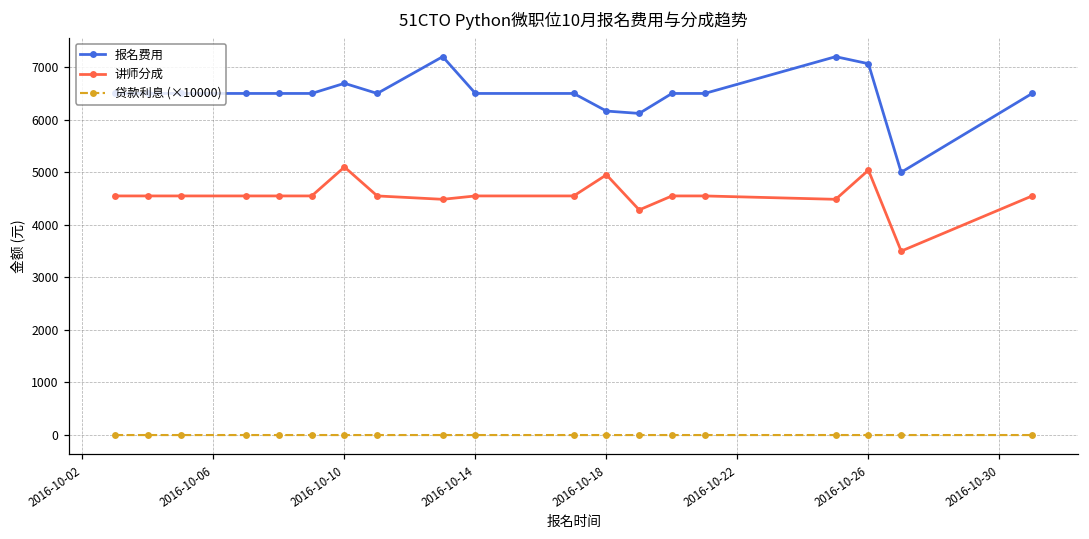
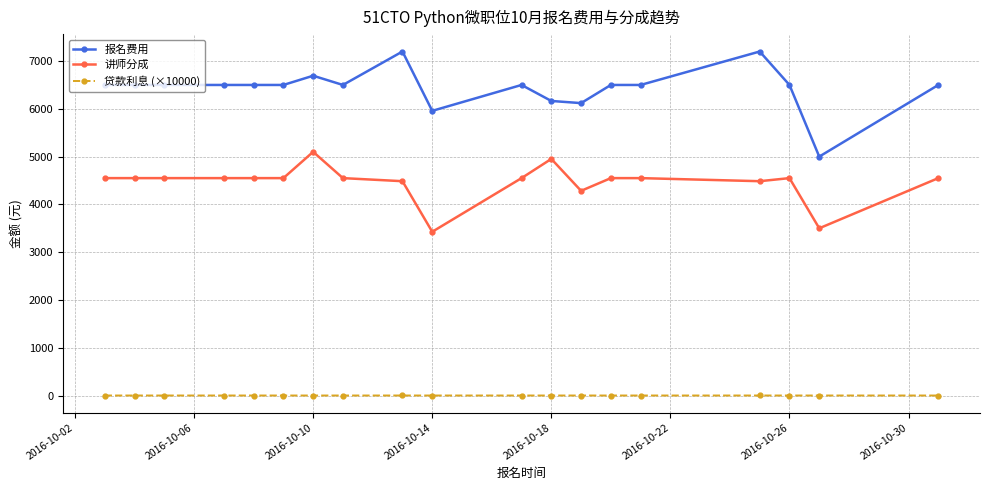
  {
    "报名费用": {
      "2016-10-10": 6700,
-     "2016-10-14": 6500,
+     "2016-10-14": 6000,
      "2016-10-18": 6200,
-     "2016-10-26": 7100
+     "2016-10-26": 6500
    },
    "讲师分成": {
      "2016-10-10": 5100,
-     "2016-10-14": 4600,
+     "2016-10-14": 3400,
      "2016-10-18": 5000,
-     "2016-10-26": 5000
+     "2016-10-26": 4600
    },
    "贷款利息 (×10000)": {
      "2016-10-10": 0,
      "2016-10-14": 0,
      "2016-10-18": 0,
      "2016-10-26": 0
    }
  }
